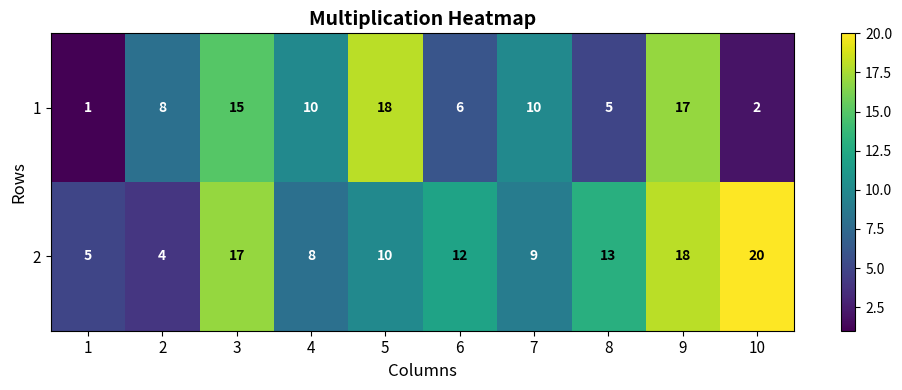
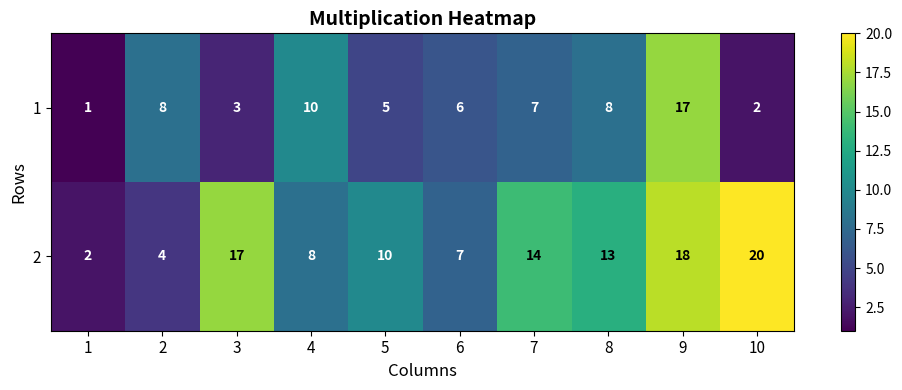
  {
    "1": {
      "1": 1,
      "2": 8,
-     "3": 15,
+     "3": 3,
      "4": 10,
-     "5": 18,
+     "5": 5,
      "6": 6,
-     "7": 10,
-     "8": 5,
+     "7": 7,
+     "8": 8,
      "9": 17,
      "10": 2
    },
    "2": {
-     "1": 5,
+     "1": 2,
      "2": 4,
      "3": 17,
      "4": 8,
      "5": 10,
-     "6": 12,
-     "7": 9,
+     "6": 7,
+     "7": 14,
      "8": 13,
      "9": 18,
      "10": 20
    }
  }
